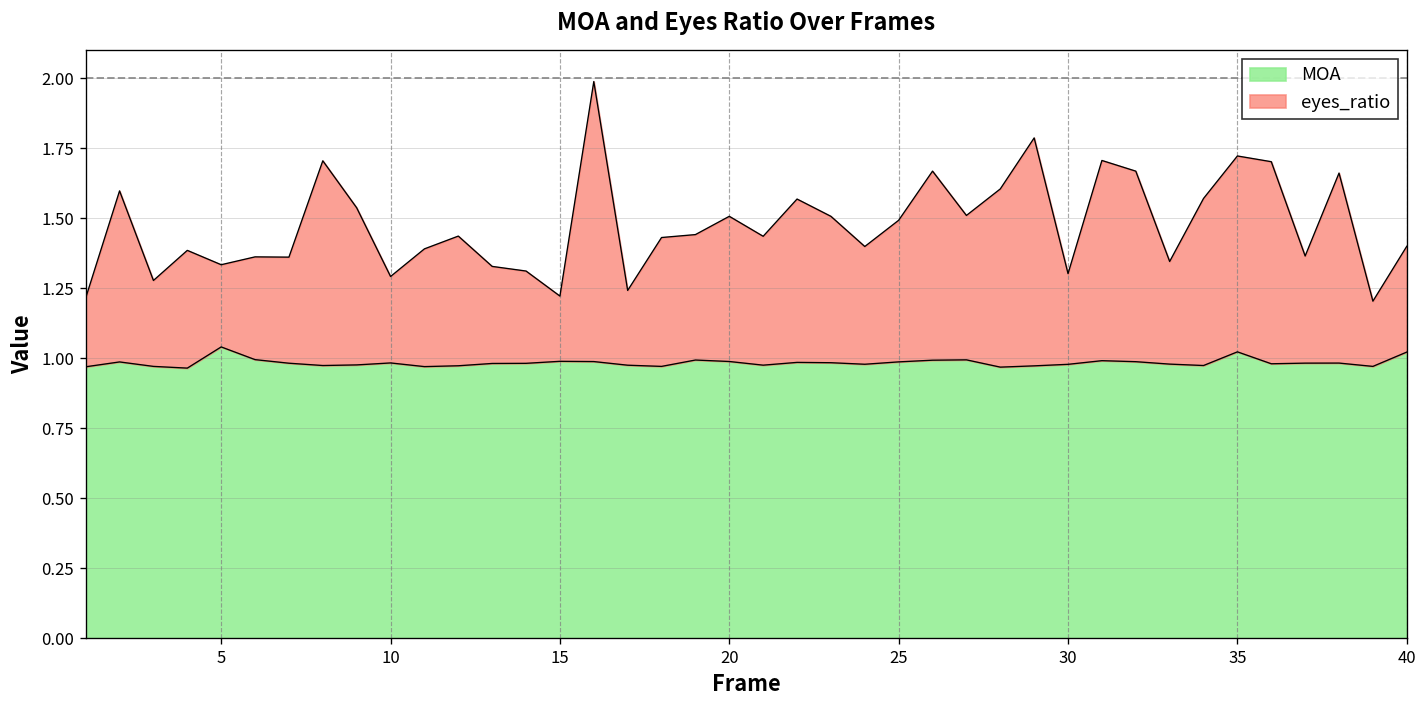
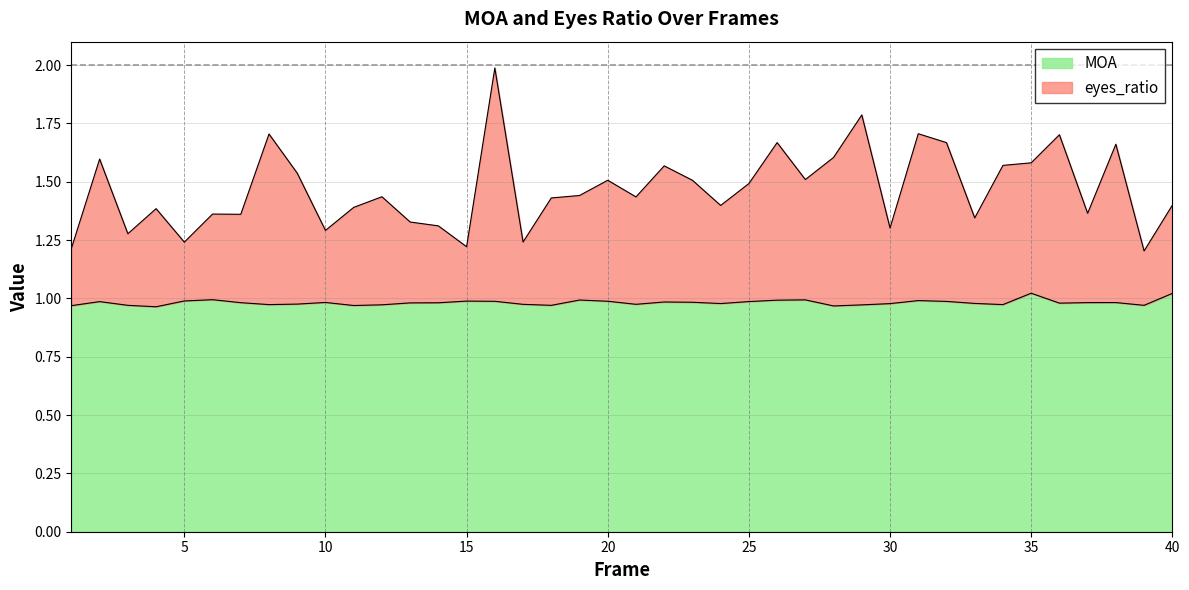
  {
    "MOA": {
-     "5": 1.04,
+     "5": 0.99,
      "10": 0.98,
      "15": 0.99,
      "20": 0.99,
      "25": 0.99,
      "30": 0.98,
      "35": 1.02,
      "40": 1.02
    },
    "eyes_ratio": {
-     "5": 0.29,
+     "5": 0.25,
      "10": 0.31,
      "15": 0.23,
      "20": 0.52,
      "25": 0.51,
      "30": 0.32,
-     "35": 0.70,
+     "35": 0.56,
      "40": 0.38
    }
  }
